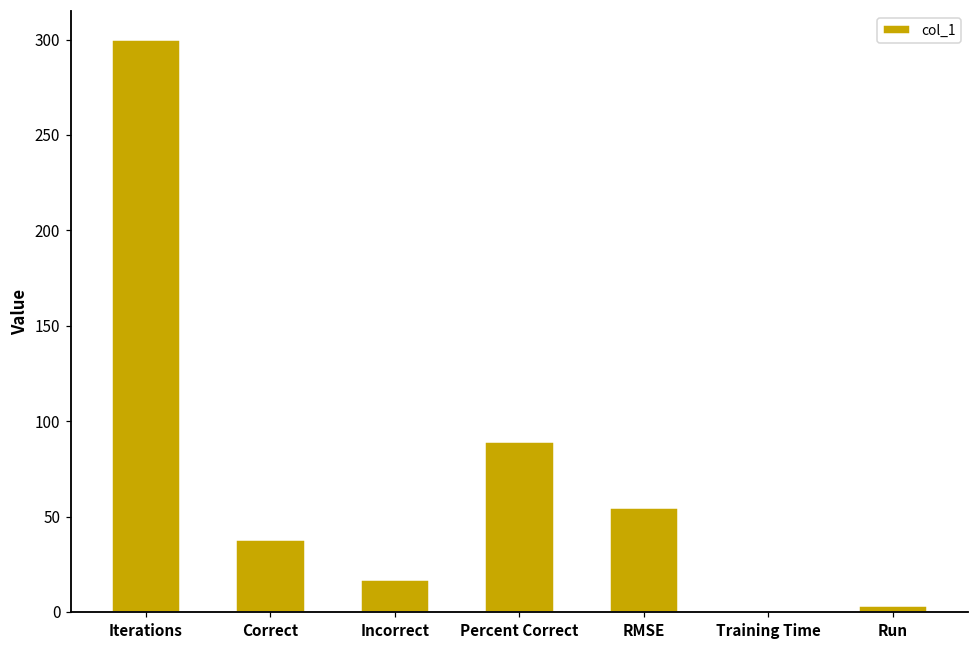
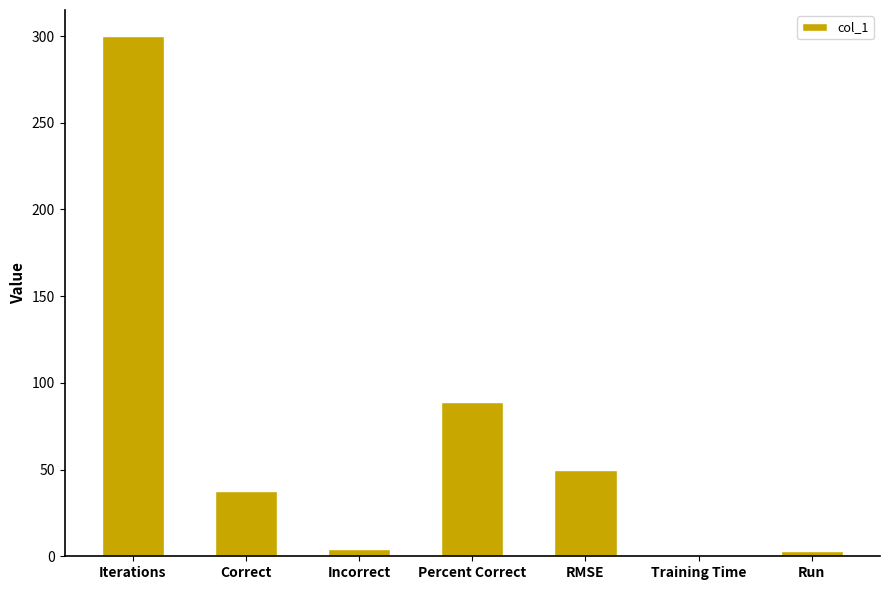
  {
    "Iterations": 300,
    "Correct": 38,
-   "Incorrect": 17,
+   "Incorrect": 4,
    "Percent Correct": 89,
-   "RMSE": 55,
+   "RMSE": 50,
    "Run": 3
  }
